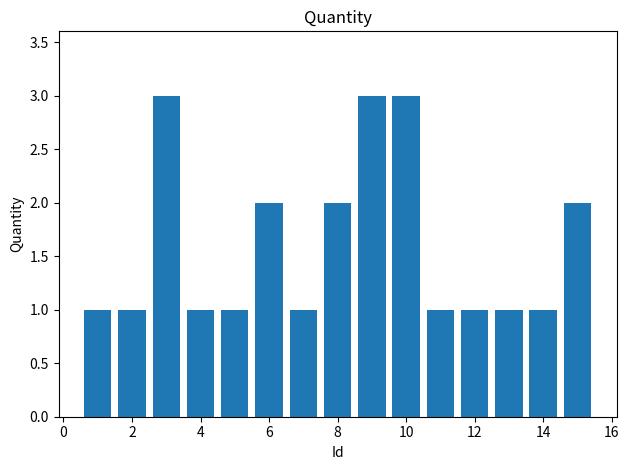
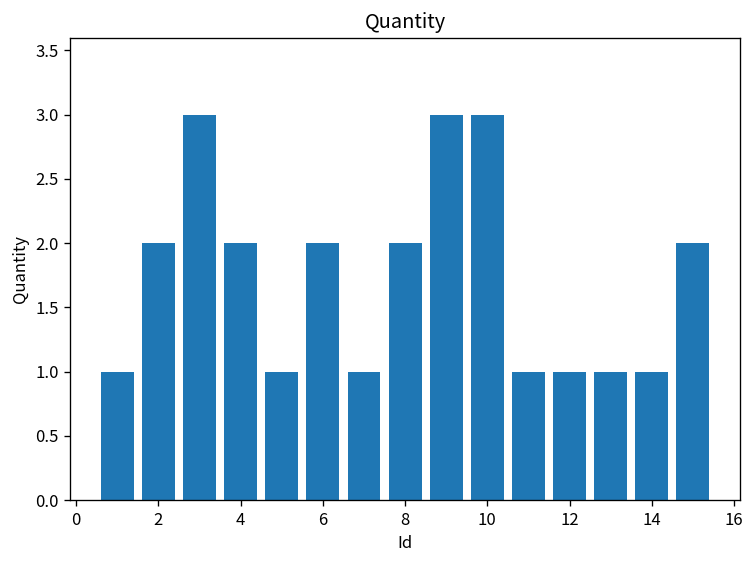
  {
-   "2": 1,
-   "4": 1,
+   "2": 2,
+   "4": 2,
    "6": 2,
    "8": 2,
    "10": 3,
    "12": 1,
    "14": 1
  }
